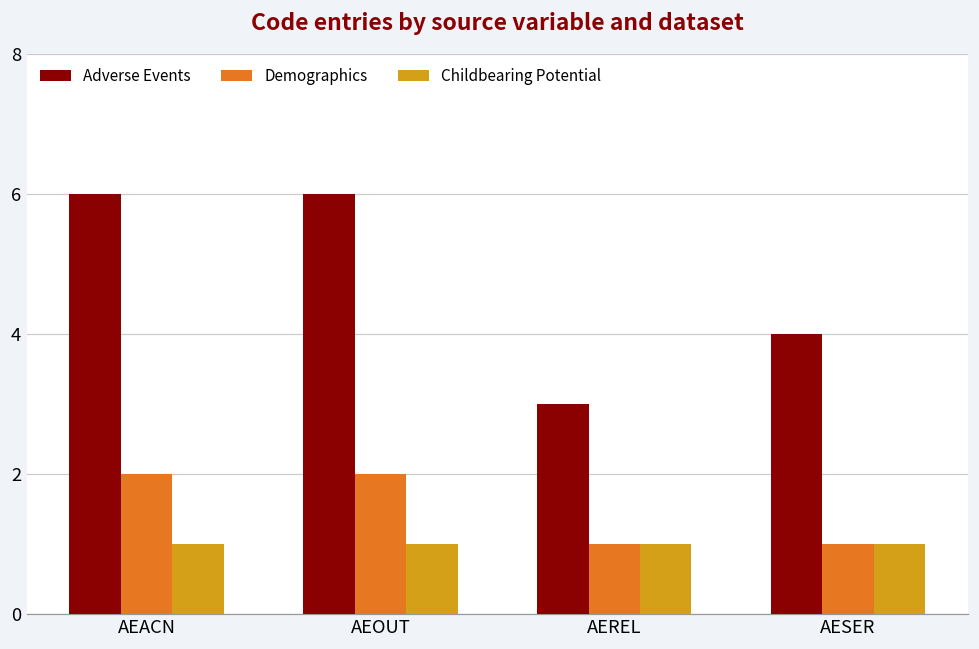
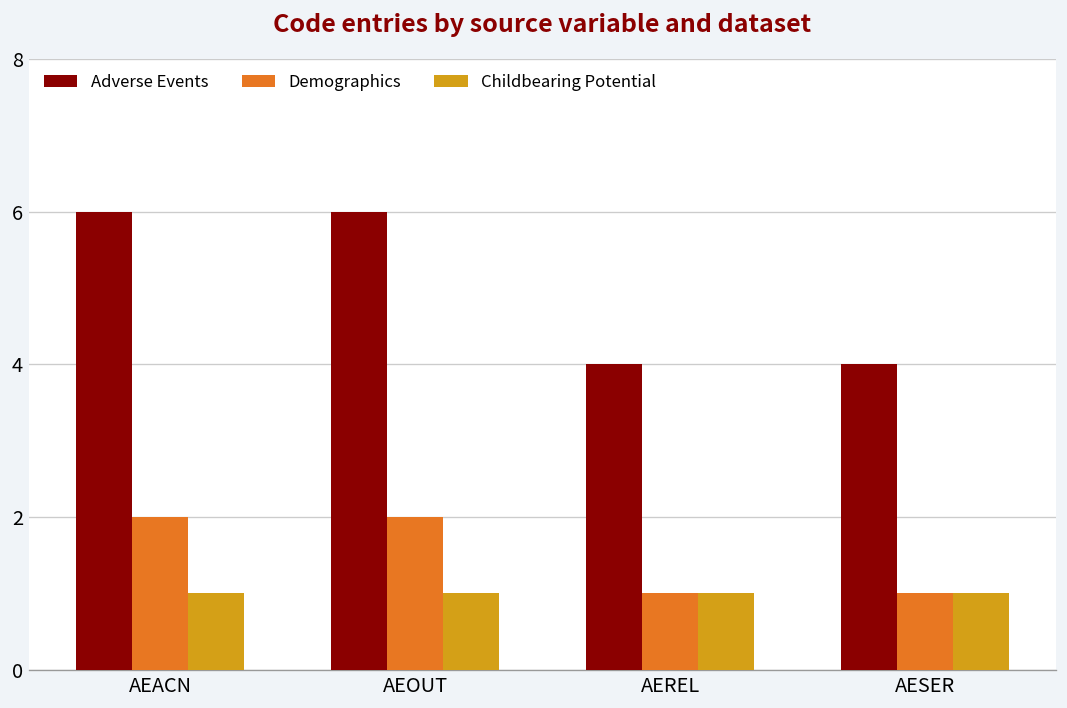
  {
    "Adverse Events": {
      "AEACN": 6,
      "AEOUT": 6,
-     "AEREL": 3,
+     "AEREL": 4,
      "AESER": 4
    }
  }
